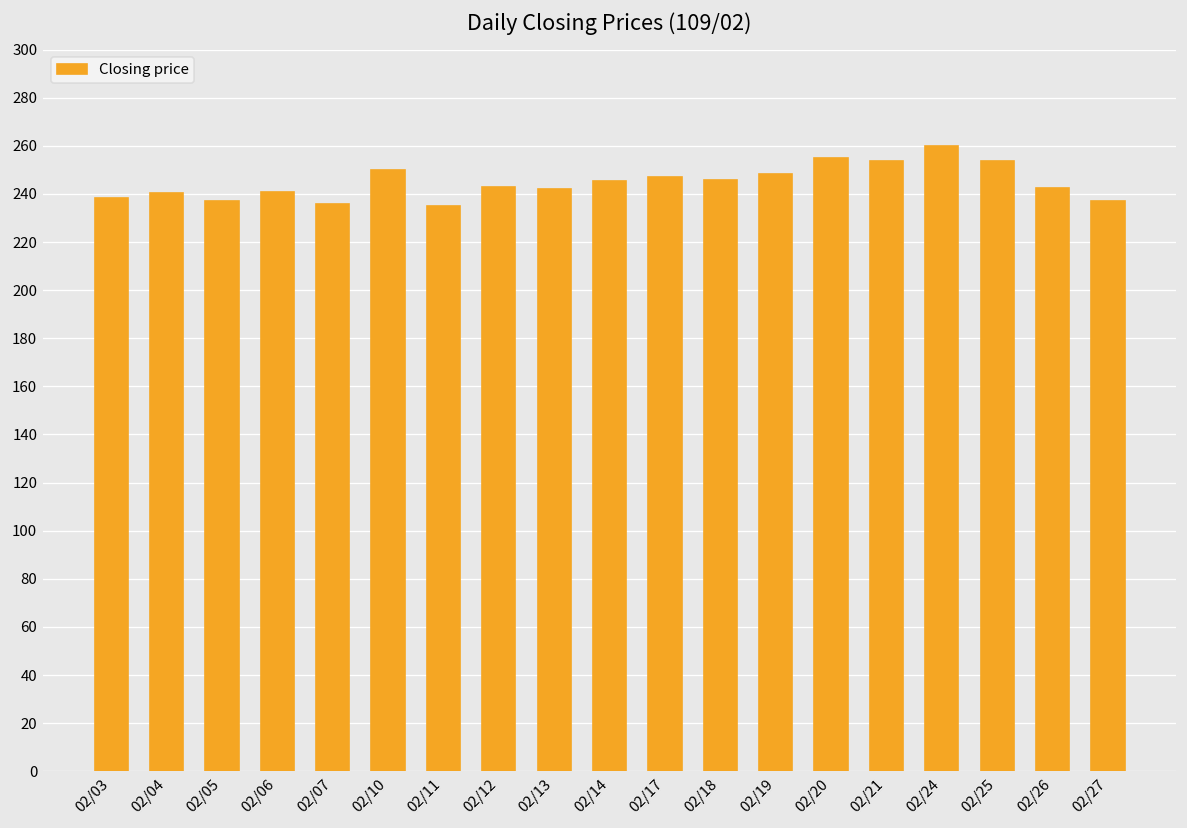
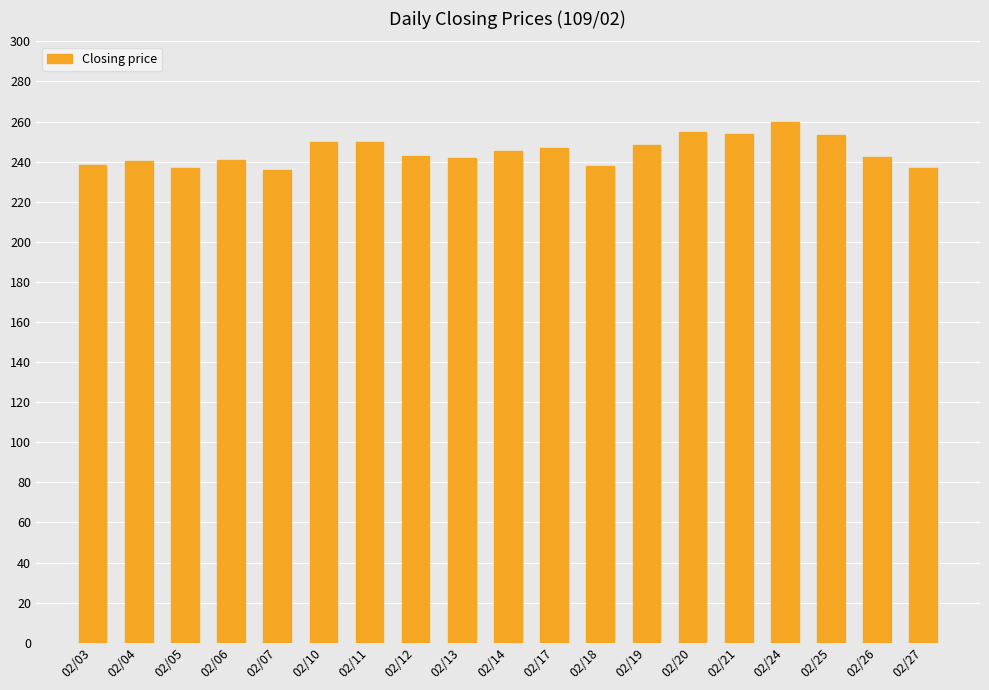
  {
    "02/03": 239,
    "02/04": 241,
    "02/05": 237,
    "02/06": 241,
    "02/07": 236,
    "02/10": 250,
-   "02/11": 235,
+   "02/11": 250,
    "02/12": 243,
    "02/13": 242,
    "02/14": 246,
    "02/17": 247,
-   "02/18": 246,
+   "02/18": 238,
    "02/19": 249,
    "02/20": 255,
    "02/21": 254,
    "02/24": 260,
    "02/25": 254,
    "02/26": 242,
    "02/27": 237
  }
